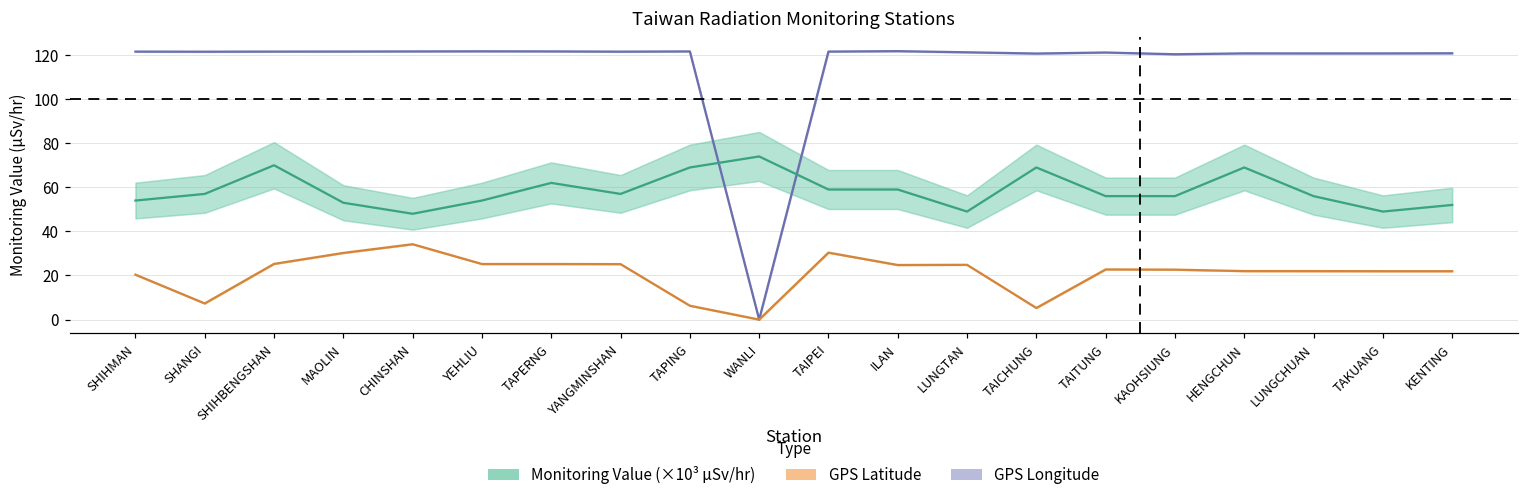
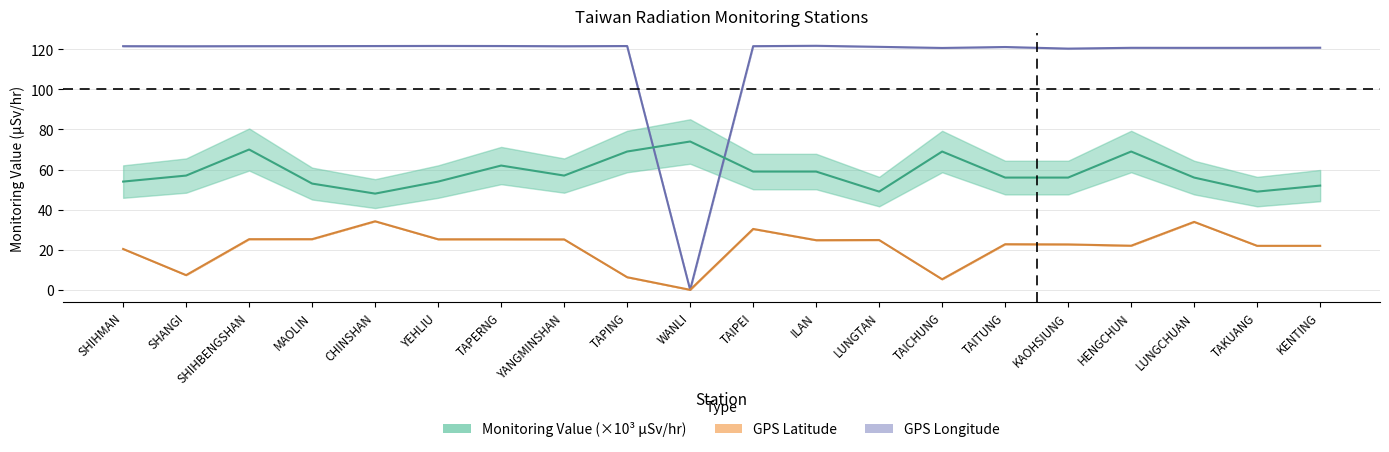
  {
    "GPS Latitude": {
      "SHIHMAN": 20,
      "SHANGI": 7,
      "SHIHBENGSHAN": 25,
-     "MAOLIN": 30,
+     "MAOLIN": 25,
      "CHINSHAN": 34,
      "YEHLIU": 25,
      "TAPERNG": 25,
      "YANGMINSHAN": 25,
      "TAPING": 6,
      "TAIPEI": 30,
      "ILAN": 25,
      "LUNGTAN": 25,
      "TAICHUNG": 5,
      "TAITUNG": 23,
      "KAOHSIUNG": 23,
      "HENGCHUN": 22,
-     "LUNGCHUAN": 22,
+     "LUNGCHUAN": 34,
      "TAKUANG": 22,
      "KENTING": 22
    }
  }
